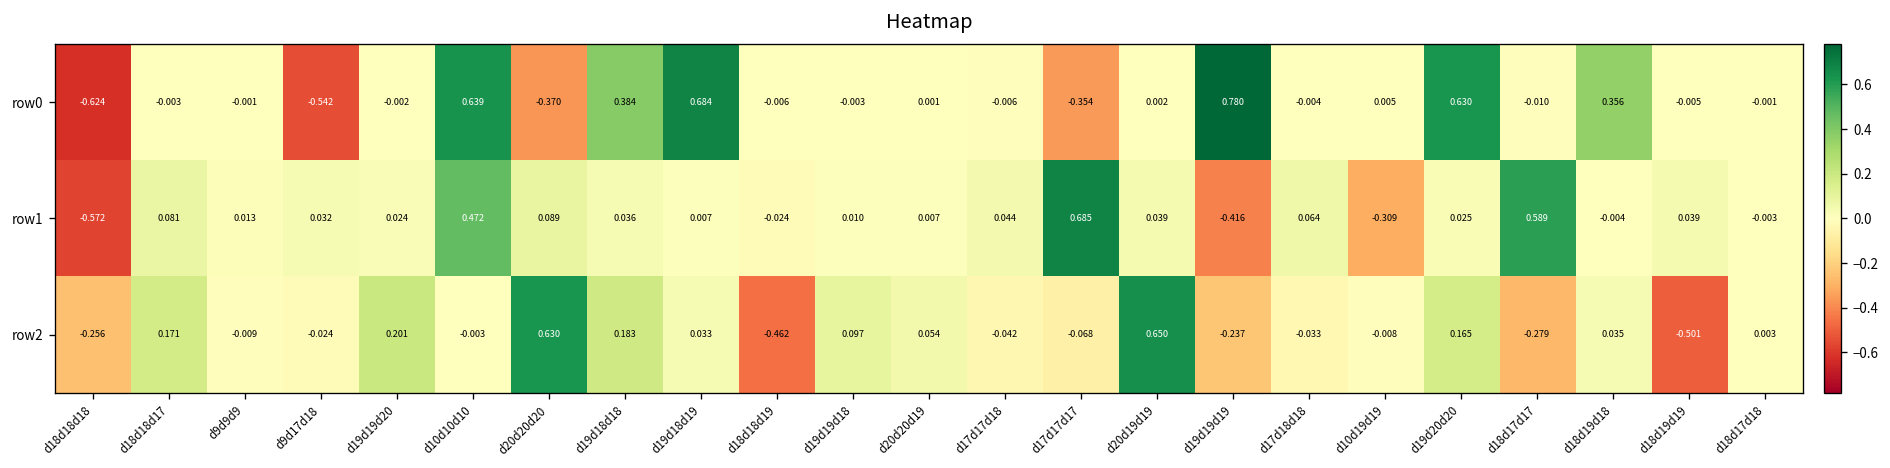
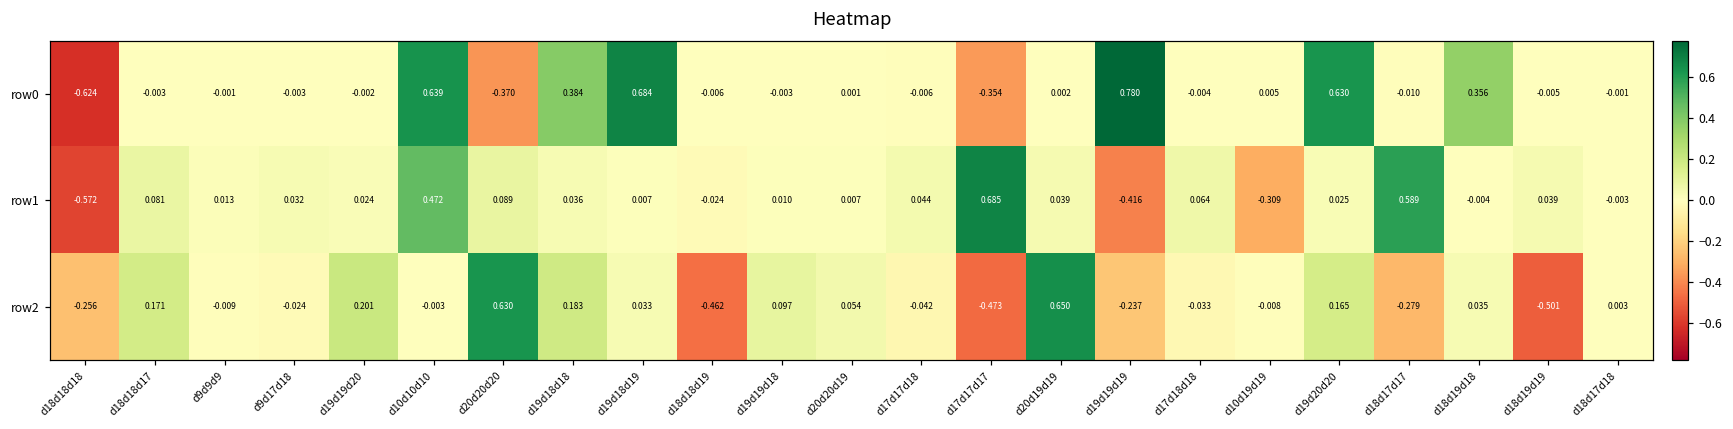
  {
    "row0": {
      "d18d18d18": -0.624,
      "d18d18d17": -0.003,
      "d9d9d9": -0.001,
-     "d9d17d18": -0.542,
+     "d9d17d18": -0.003,
      "d19d19d20": -0.002,
      "d10d10d10": 0.639,
      "d20d20d20": -0.370,
      "d19d18d18": 0.384,
      "d19d18d19": 0.684,
      "d18d18d19": -0.006,
      "d19d19d18": -0.003,
      "d20d20d19": 0.001,
      "d17d17d18": -0.006,
      "d17d17d17": -0.354,
      "d20d19d19": 0.002,
      "d19d19d19": 0.780,
      "d17d18d18": -0.004,
      "d10d19d19": 0.005,
      "d19d20d20": 0.630,
      "d18d17d17": -0.010,
      "d18d19d18": 0.356,
      "d18d19d19": -0.005,
      "d18d17d18": -0.001
    },
    "row1": {
      "d18d18d18": -0.572,
      "d18d18d17": 0.081,
      "d9d9d9": 0.013,
      "d9d17d18": 0.032,
      "d19d19d20": 0.024,
      "d10d10d10": 0.472,
      "d20d20d20": 0.089,
      "d19d18d18": 0.036,
      "d19d18d19": 0.007,
      "d18d18d19": -0.024,
      "d19d19d18": 0.010,
      "d20d20d19": 0.007,
      "d17d17d18": 0.044,
      "d17d17d17": 0.685,
      "d20d19d19": 0.039,
      "d19d19d19": -0.416,
      "d17d18d18": 0.064,
      "d10d19d19": -0.309,
      "d19d20d20": 0.025,
      "d18d17d17": 0.589,
      "d18d19d18": -0.004,
      "d18d19d19": 0.039,
      "d18d17d18": -0.003
    },
    "row2": {
      "d18d18d18": -0.256,
      "d18d18d17": 0.171,
      "d9d9d9": -0.009,
      "d9d17d18": -0.024,
      "d19d19d20": 0.201,
      "d10d10d10": -0.003,
      "d20d20d20": 0.630,
      "d19d18d18": 0.183,
      "d19d18d19": 0.033,
      "d18d18d19": -0.462,
      "d19d19d18": 0.097,
      "d20d20d19": 0.054,
      "d17d17d18": -0.042,
-     "d17d17d17": -0.068,
+     "d17d17d17": -0.473,
      "d20d19d19": 0.650,
      "d19d19d19": -0.237,
      "d17d18d18": -0.033,
      "d10d19d19": -0.008,
      "d19d20d20": 0.165,
      "d18d17d17": -0.279,
      "d18d19d18": 0.035,
      "d18d19d19": -0.501,
      "d18d17d18": 0.003
    }
  }
